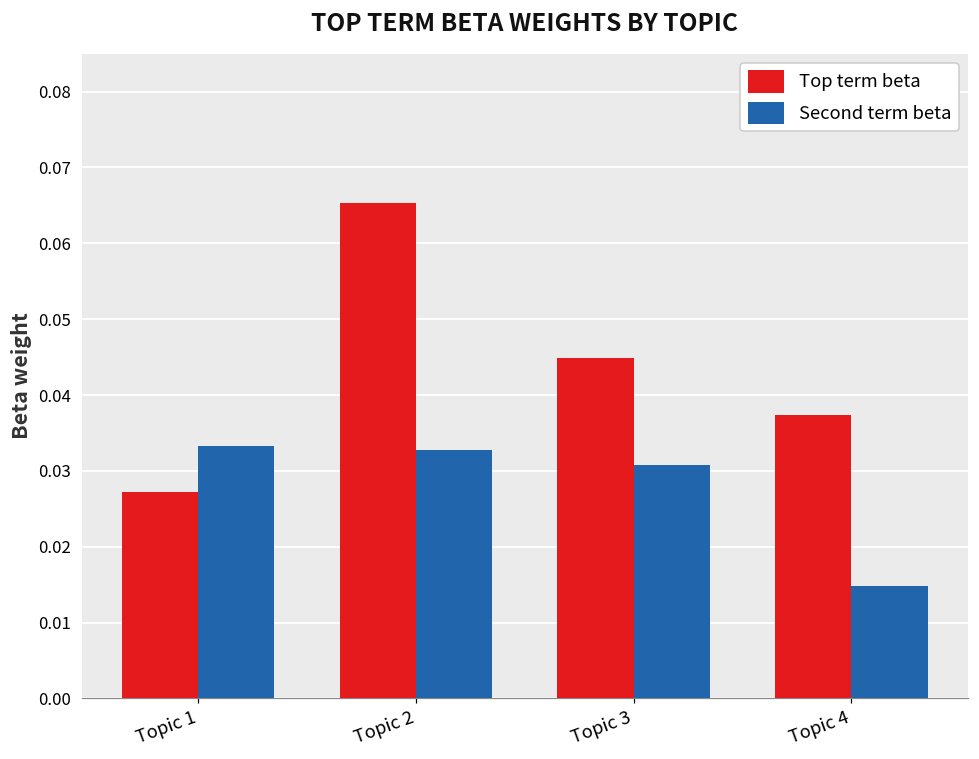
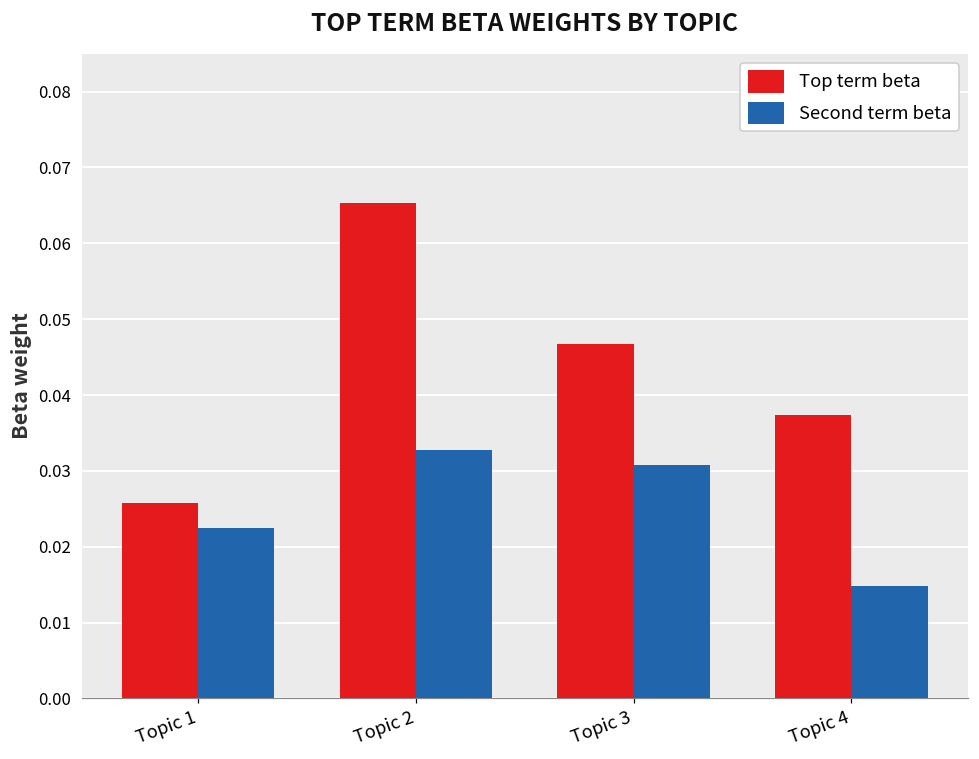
  {
    "Top term beta": {
-     "Topic 1": 0.027,
+     "Topic 1": 0.026,
      "Topic 2": 0.065,
-     "Topic 3": 0.045,
+     "Topic 3": 0.047,
      "Topic 4": 0.037
    },
    "Second term beta": {
-     "Topic 1": 0.033,
+     "Topic 1": 0.023,
      "Topic 2": 0.033,
      "Topic 3": 0.031,
      "Topic 4": 0.015
    }
  }
